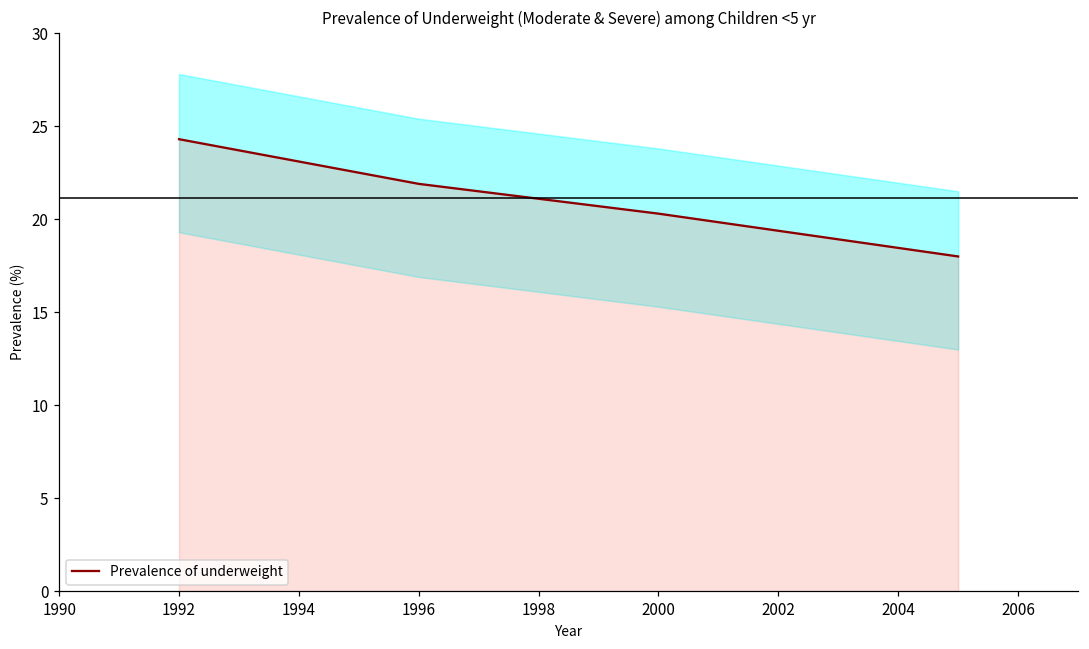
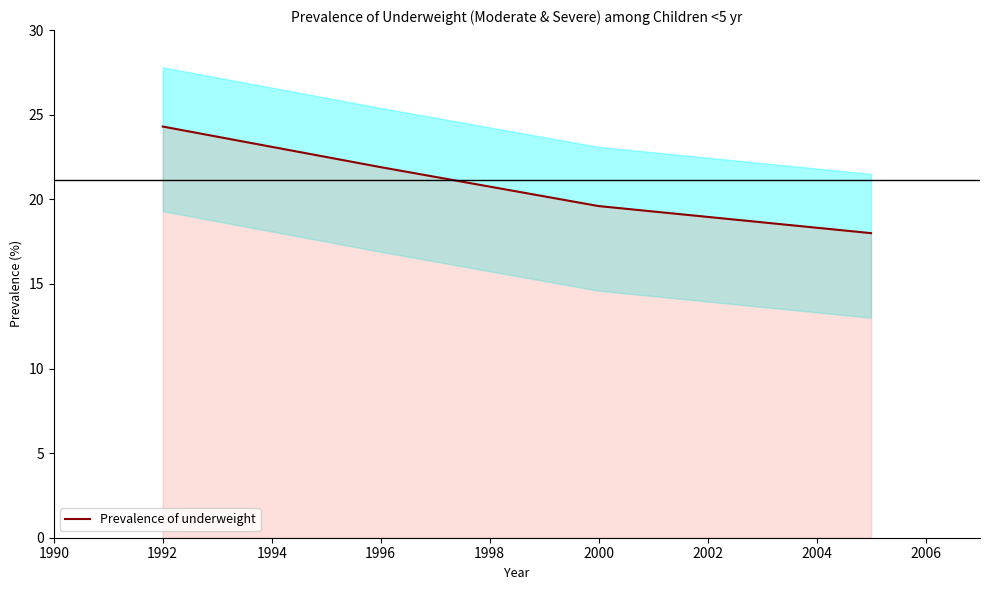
  {
    "Prevalence of underweight": {
      "1992": 24.3,
      "1996": 21.9,
-     "2000": 20.3
+     "2000": 19.6
    }
  }
